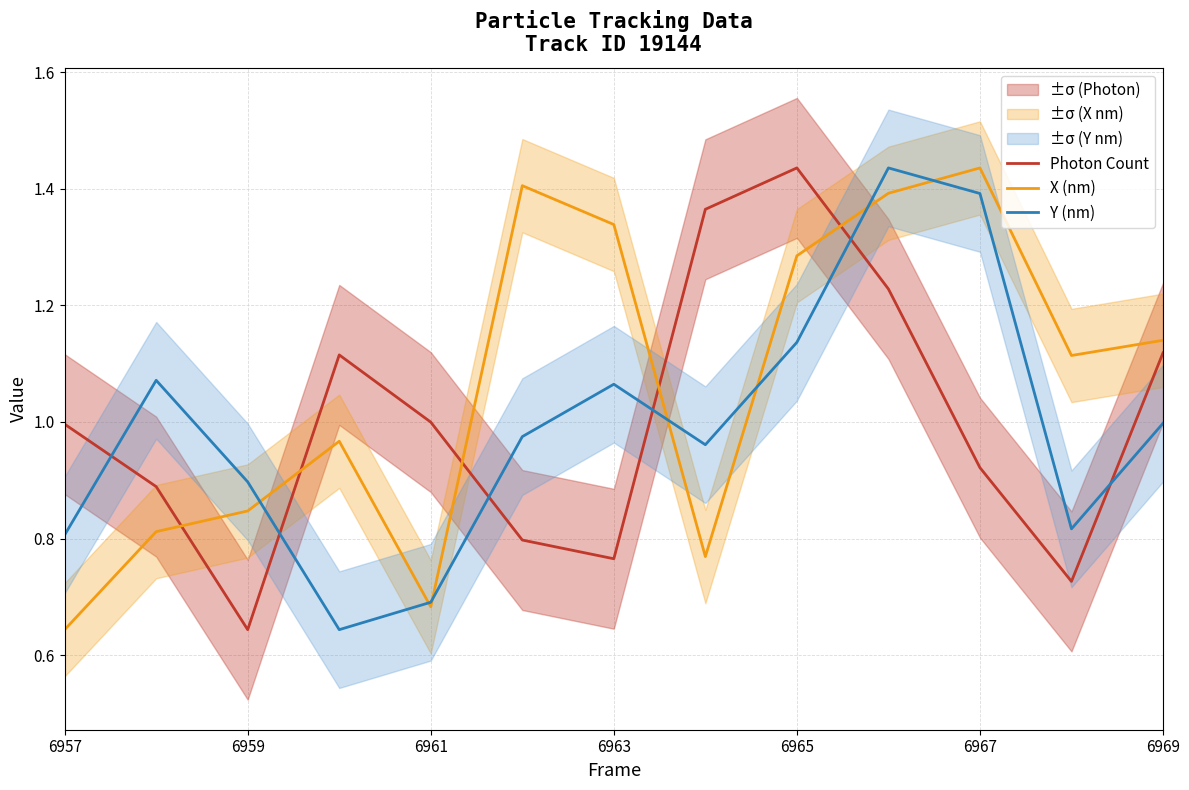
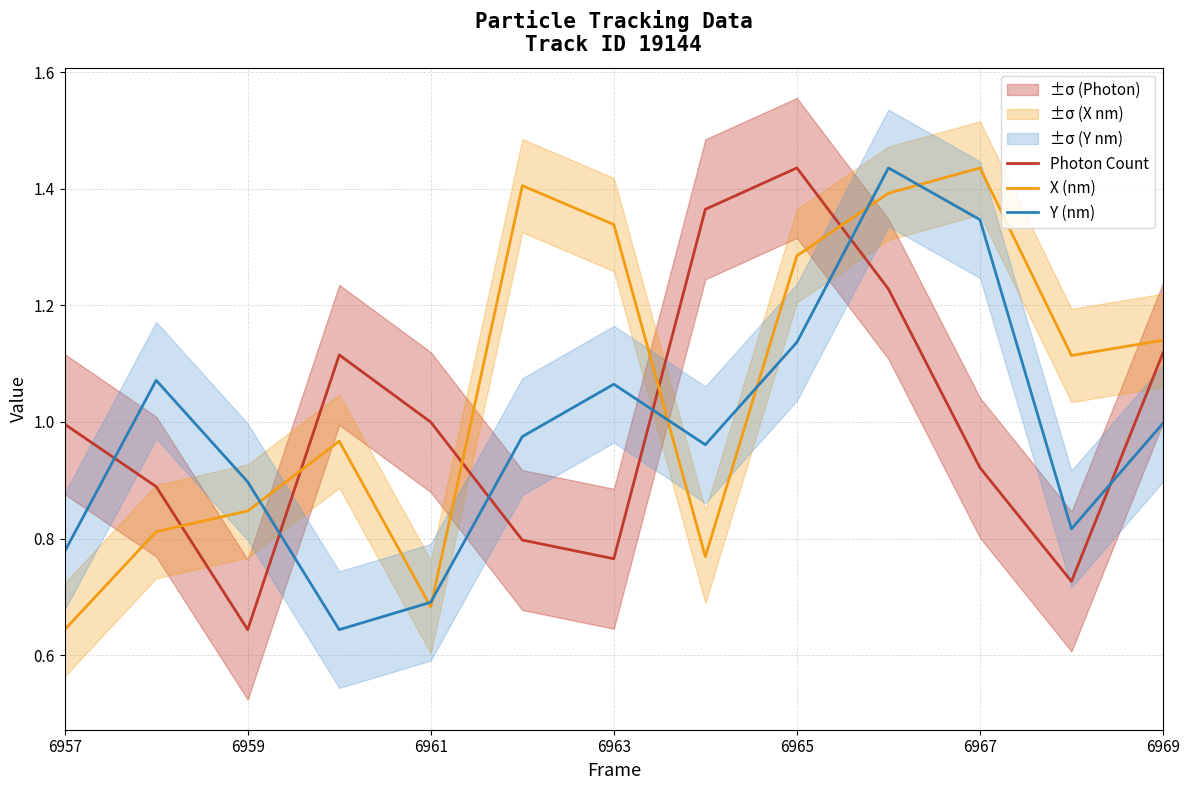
  {
    "Y (nm)": {
-     "6957": 0.81,
+     "6957": 0.78,
      "6959": 0.90,
      "6961": 0.69,
      "6963": 1.06,
      "6965": 1.14,
-     "6967": 1.39,
+     "6967": 1.35,
      "6969": 1.00
    }
  }
